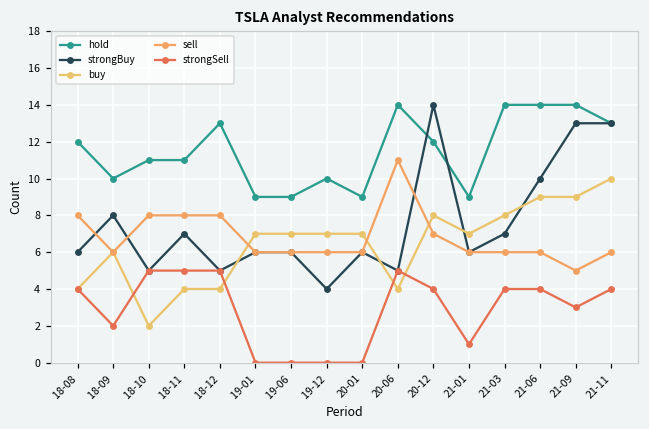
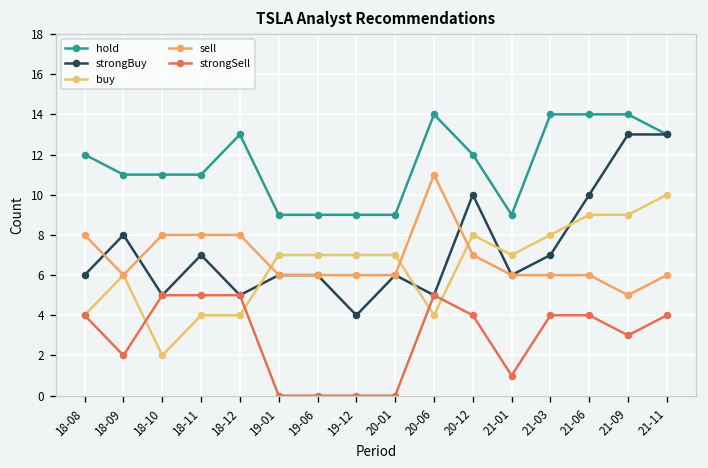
  {
    "hold": {
      "18-08": 12,
-     "18-09": 10,
+     "18-09": 11,
      "18-10": 11,
      "18-11": 11,
      "18-12": 13,
      "19-01": 9,
      "19-06": 9,
-     "19-12": 10,
+     "19-12": 9,
      "20-01": 9,
      "20-06": 14,
      "20-12": 12,
      "21-01": 9,
      "21-03": 14,
      "21-06": 14,
      "21-09": 14
    },
    "strongBuy": {
      "18-08": 6,
      "18-09": 8,
      "18-11": 7,
      "19-12": 4,
-     "20-12": 14,
+     "20-12": 10,
      "21-03": 7,
      "21-06": 10,
      "21-09": 13
    }
  }
